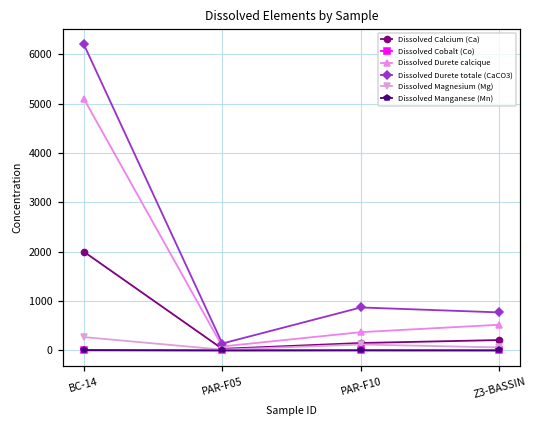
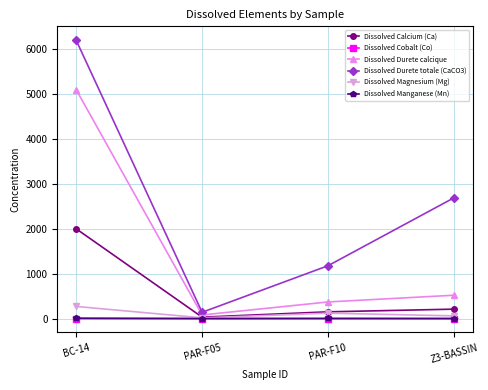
  {
    "Dissolved Durete totale (CaCO3)": {
      "BC-14": 6200,
      "PAR-F05": 100,
-     "PAR-F10": 900,
-     "Z3-BASSIN": 800
+     "PAR-F10": 1200,
+     "Z3-BASSIN": 2700
    }
  }
